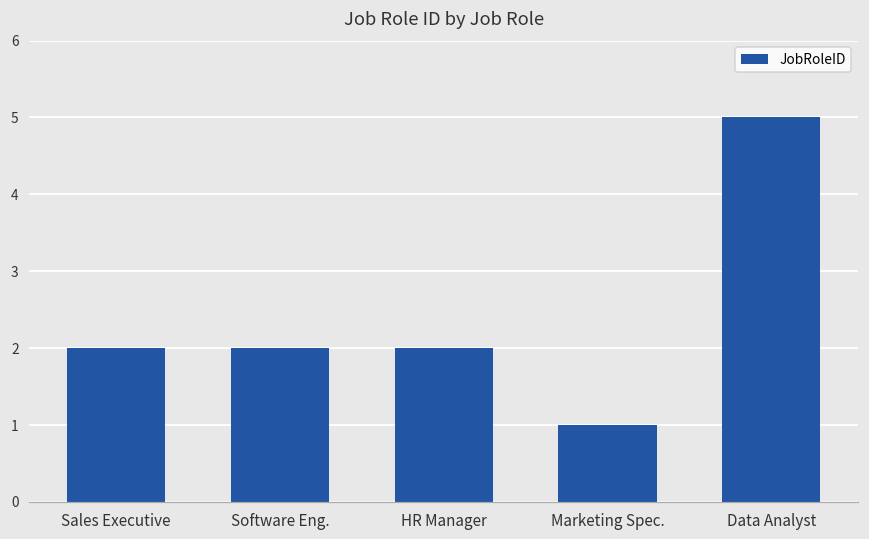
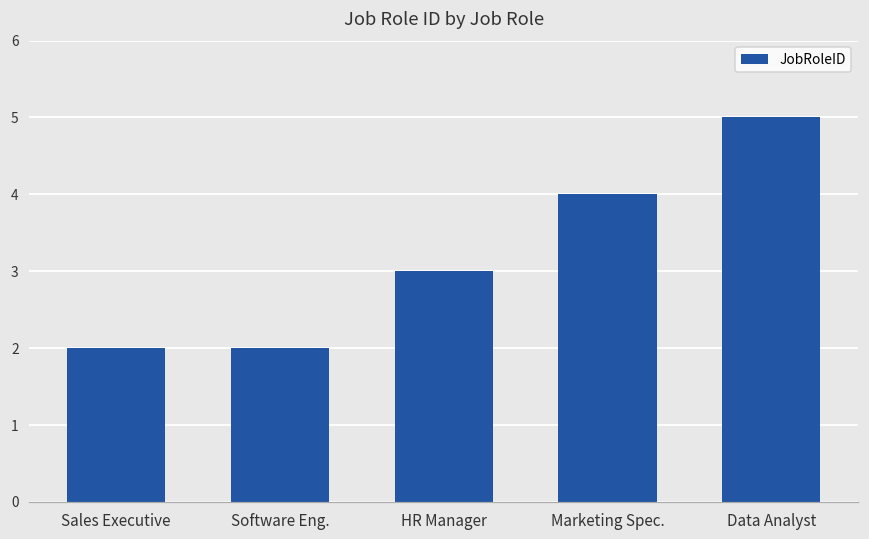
  {
    "Sales Executive": 2,
    "Software Eng.": 2,
-   "HR Manager": 2,
-   "Marketing Spec.": 1,
+   "HR Manager": 3,
+   "Marketing Spec.": 4,
    "Data Analyst": 5
  }
